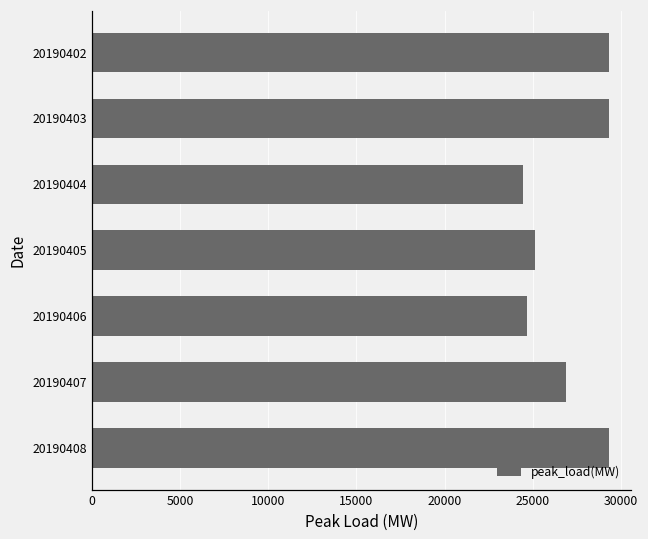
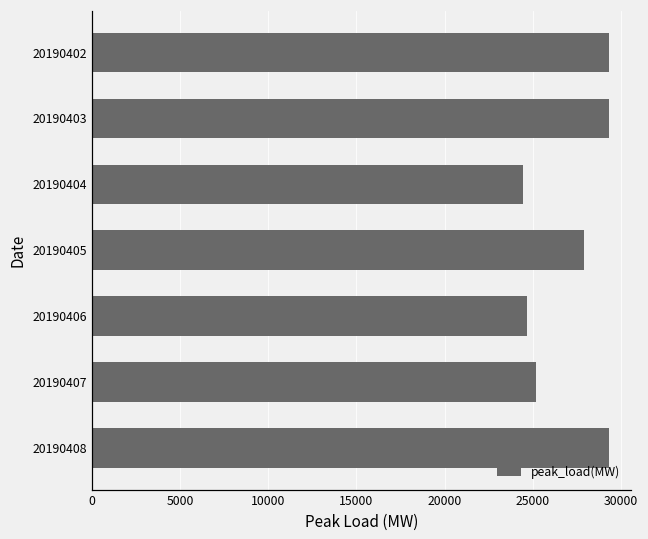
  {
    "20190402": 29400,
    "20190403": 29400,
    "20190404": 24400,
-   "20190405": 25200,
+   "20190405": 27900,
    "20190406": 24700,
-   "20190407": 26900,
+   "20190407": 25200,
    "20190408": 29300
  }
